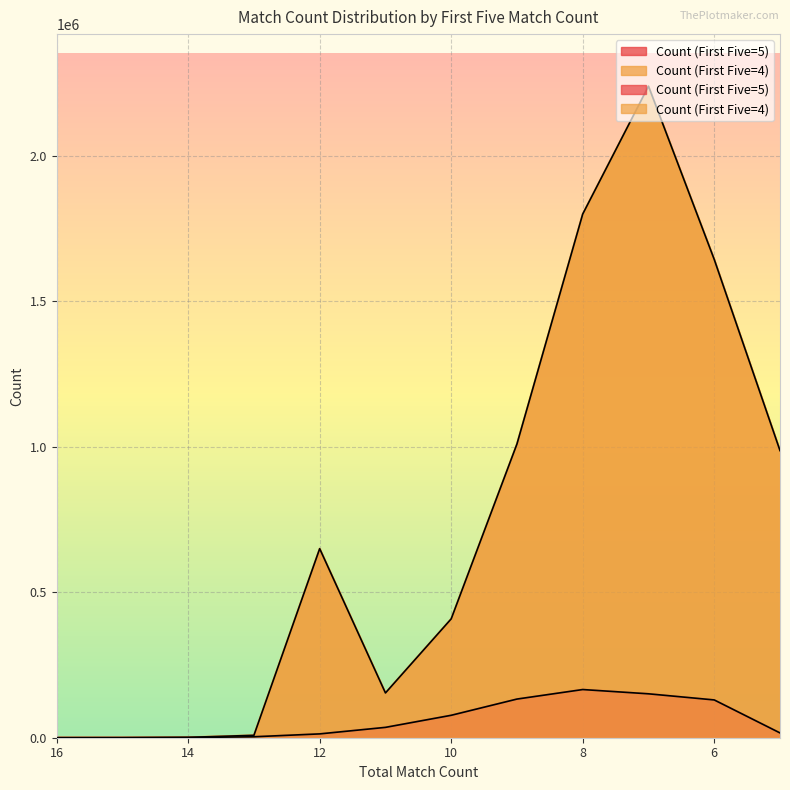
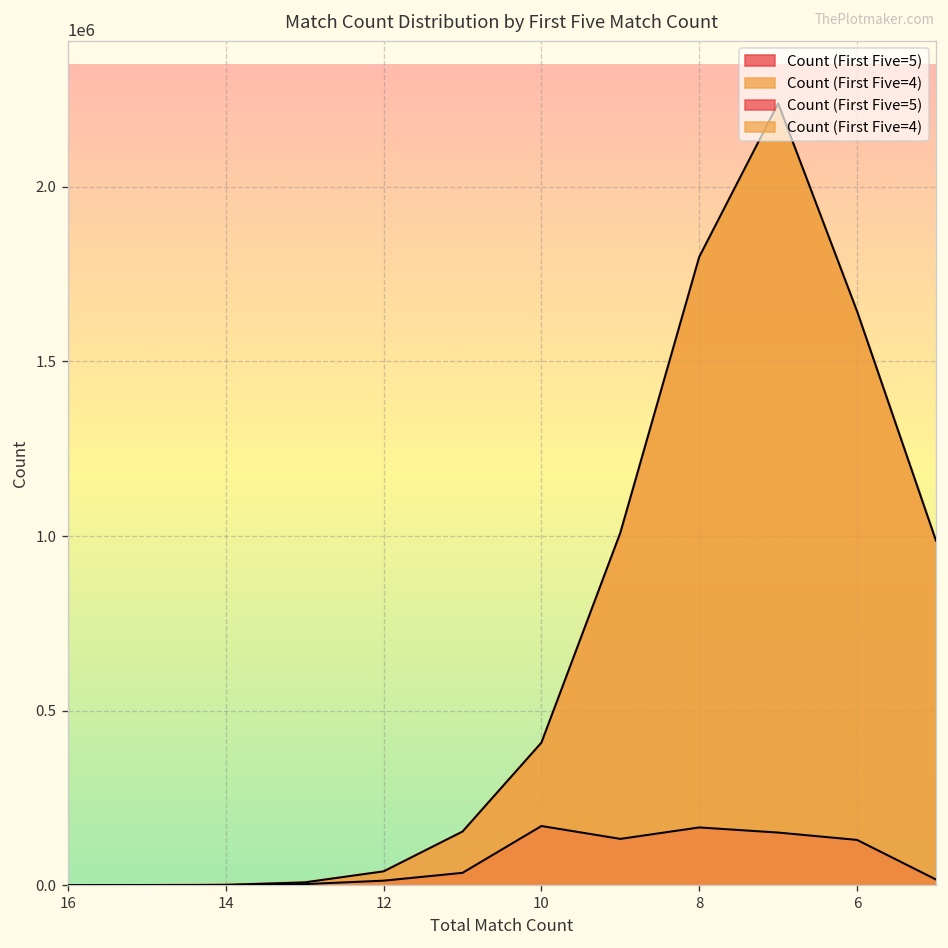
  {
    "Count (First Five=5)": {
      "12": 10000,
-     "10": 80000,
+     "10": 170000,
      "8": 170000,
      "6": 130000
    },
    "Count (First Five=4)": {
-     "12": 650000,
+     "12": 40000,
      "10": 410000,
      "8": 1800000,
      "6": 1640000
    }
  }
